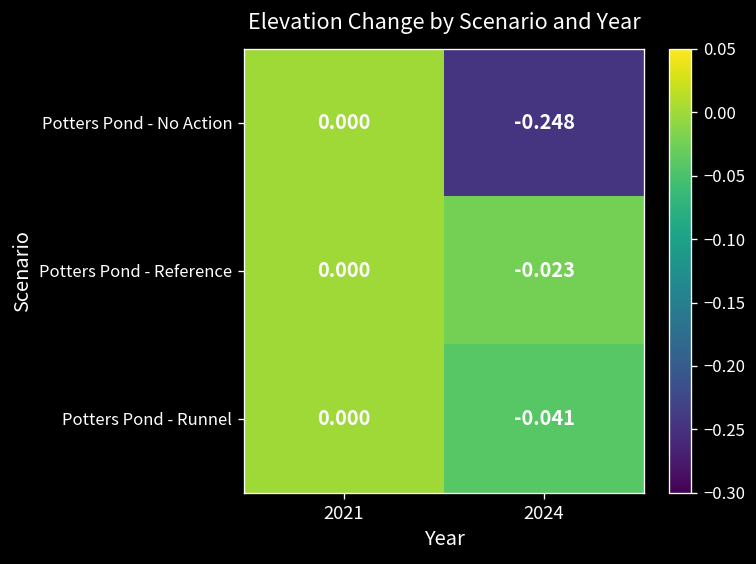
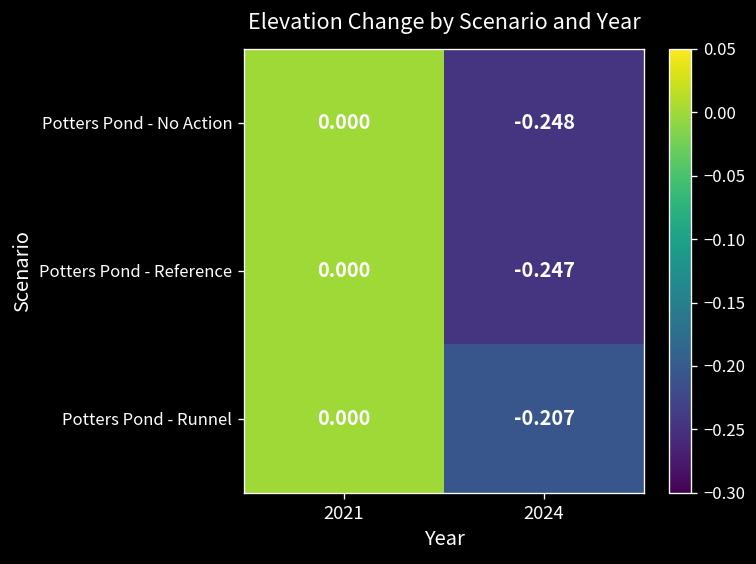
  {
    "Potters Pond - No Action": {
      "2021": 0.000,
      "2024": -0.248
    },
    "Potters Pond - Reference": {
      "2021": 0.000,
-     "2024": -0.023
+     "2024": -0.247
    },
    "Potters Pond - Runnel": {
      "2021": 0.000,
-     "2024": -0.041
+     "2024": -0.207
    }
  }
